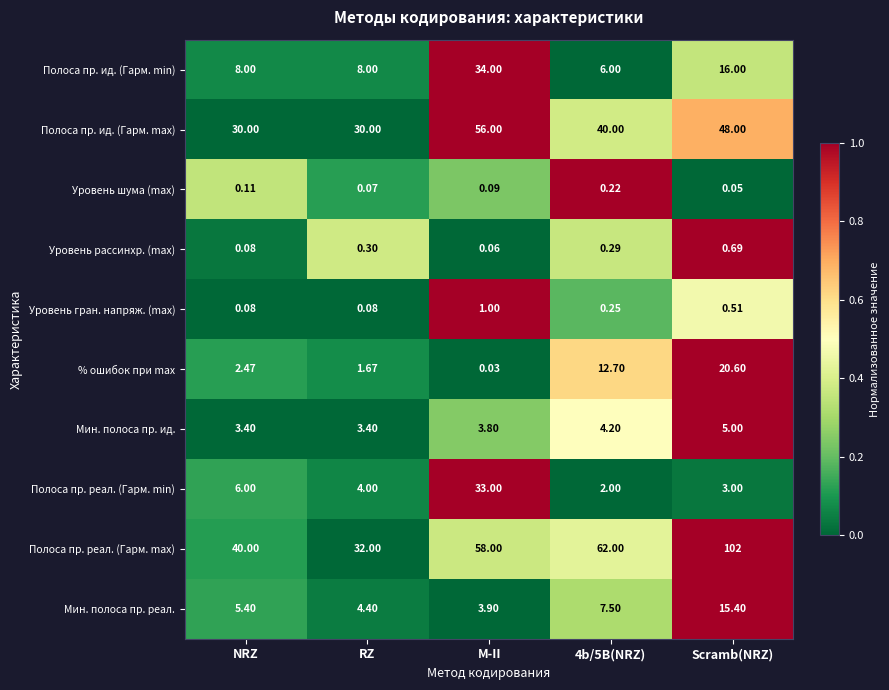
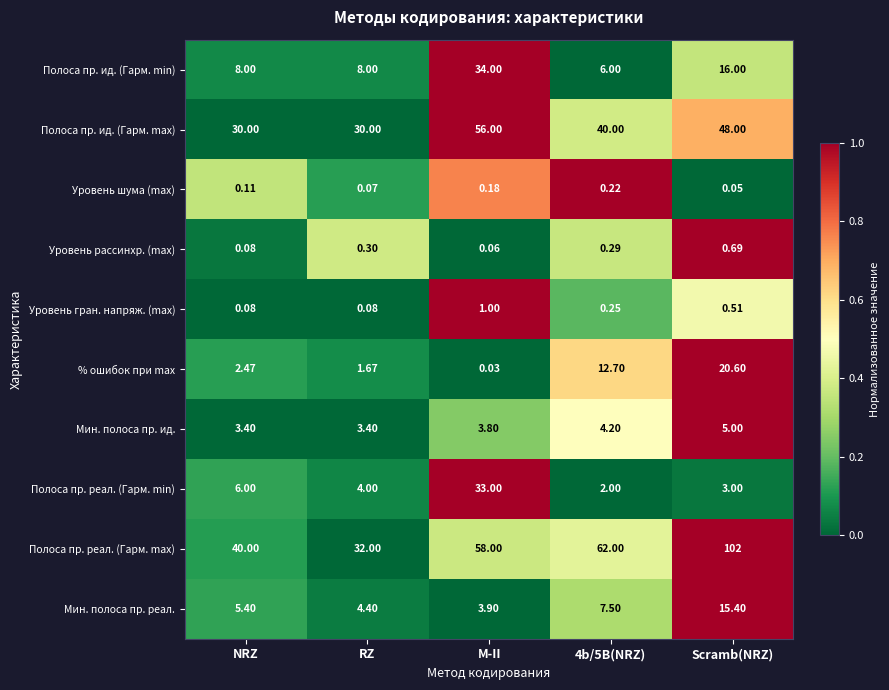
  {
    "Полоса пр. ид. (Гарм. min)": {
      "NRZ": 8.00,
      "RZ": 8.00,
      "M-II": 34.00,
      "4b/5B(NRZ)": 6.00,
      "Scramb(NRZ)": 16.00
    },
    "Полоса пр. ид. (Гарм. max)": {
      "NRZ": 30.00,
      "RZ": 30.00,
      "M-II": 56.00,
      "4b/5B(NRZ)": 40.00,
      "Scramb(NRZ)": 48.00
    },
    "Уровень шума (max)": {
      "NRZ": 0.11,
      "RZ": 0.07,
-     "M-II": 0.09,
+     "M-II": 0.18,
      "4b/5B(NRZ)": 0.22,
      "Scramb(NRZ)": 0.05
    },
    "Уровень рассинхр. (max)": {
      "NRZ": 0.08,
      "RZ": 0.30,
      "M-II": 0.06,
      "4b/5B(NRZ)": 0.29,
      "Scramb(NRZ)": 0.69
    },
    "Уровень гран. напряж. (max)": {
      "NRZ": 0.08,
      "RZ": 0.08,
      "M-II": 1.00,
      "4b/5B(NRZ)": 0.25,
      "Scramb(NRZ)": 0.51
    },
    "% ошибок при max": {
      "NRZ": 2.47,
      "RZ": 1.67,
      "M-II": 0.03,
      "4b/5B(NRZ)": 12.70,
      "Scramb(NRZ)": 20.60
    },
    "Мин. полоса пр. ид.": {
      "NRZ": 3.40,
      "RZ": 3.40,
      "M-II": 3.80,
      "4b/5B(NRZ)": 4.20,
      "Scramb(NRZ)": 5.00
    },
    "Полоса пр. реал. (Гарм. min)": {
      "NRZ": 6.00,
      "RZ": 4.00,
      "M-II": 33.00,
      "4b/5B(NRZ)": 2.00,
      "Scramb(NRZ)": 3.00
    },
    "Полоса пр. реал. (Гарм. max)": {
      "NRZ": 40.00,
      "RZ": 32.00,
      "M-II": 58.00,
      "4b/5B(NRZ)": 62.00,
      "Scramb(NRZ)": 102
    },
    "Мин. полоса пр. реал.": {
      "NRZ": 5.40,
      "RZ": 4.40,
      "M-II": 3.90,
      "4b/5B(NRZ)": 7.50,
      "Scramb(NRZ)": 15.40
    }
  }
